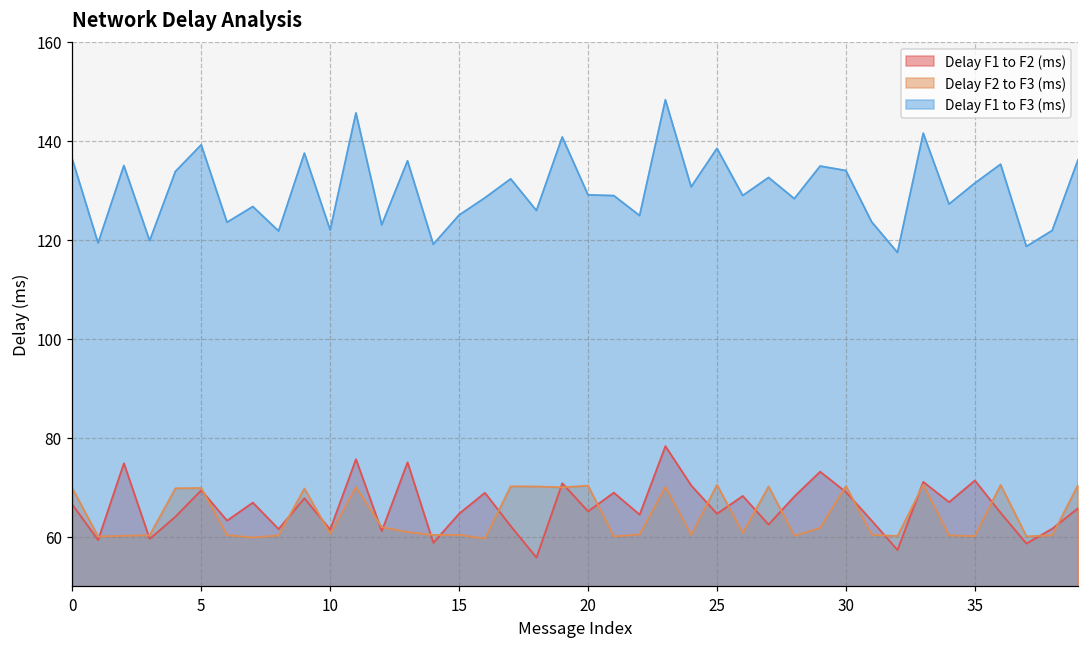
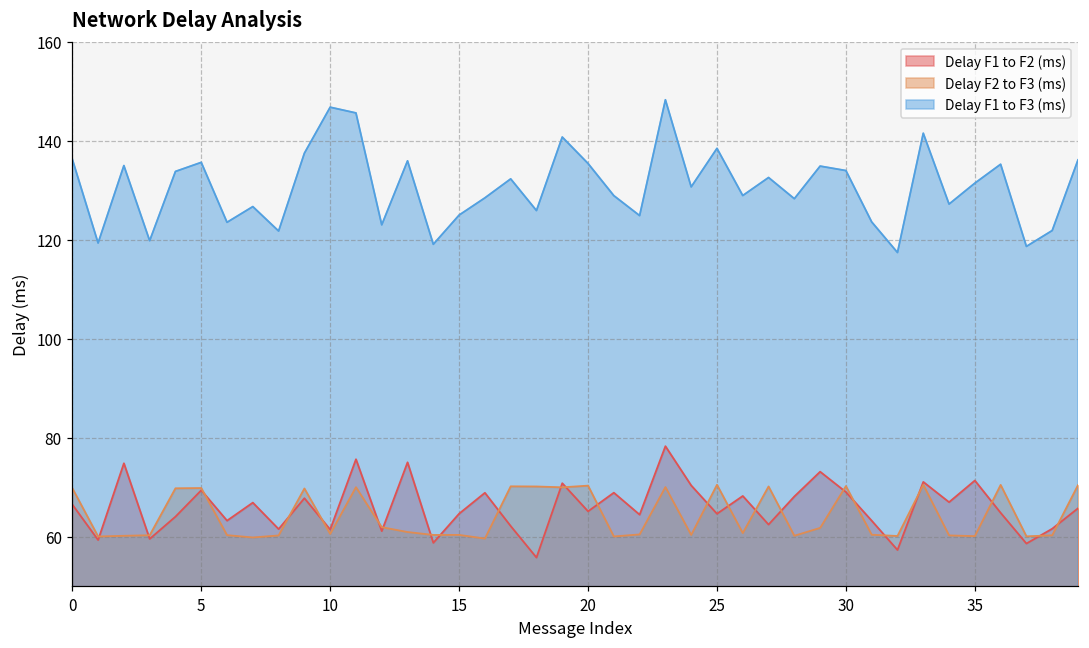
  {
    "Delay F1 to F3 (ms)": {
      "0": 136,
-     "5": 139,
-     "10": 122,
+     "5": 136,
+     "10": 147,
      "15": 125,
-     "20": 129,
+     "20": 135,
      "25": 138,
      "30": 134,
      "35": 131
    }
  }
